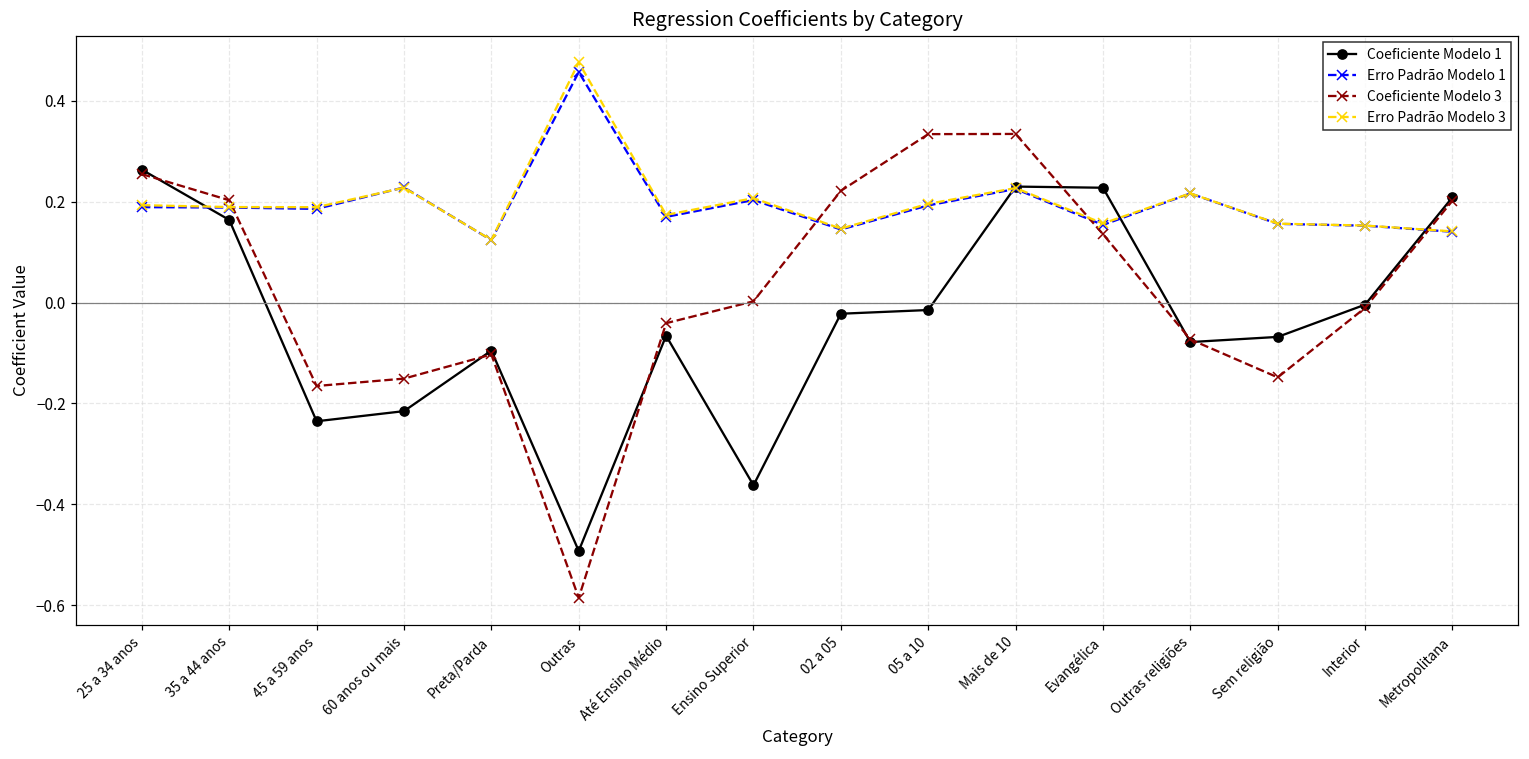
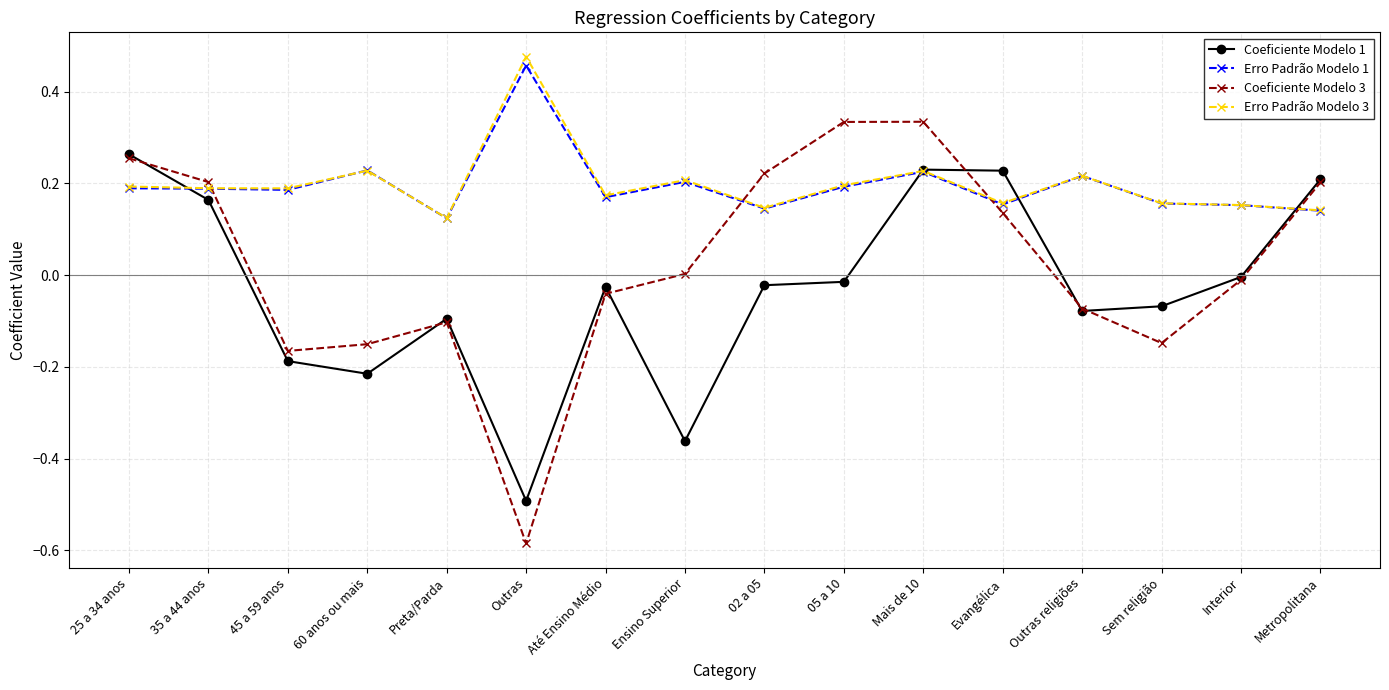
  {
    "Coeficiente Modelo 1": {
      "25 a 34 anos": 0.26,
      "35 a 44 anos": 0.16,
-     "45 a 59 anos": -0.24,
+     "45 a 59 anos": -0.19,
      "60 anos ou mais": -0.22,
      "Preta/Parda": -0.10,
      "Outras": -0.49,
-     "Até Ensino Médio": -0.07,
+     "Até Ensino Médio": -0.03,
      "Ensino Superior": -0.36,
      "02 a 05": -0.02,
      "05 a 10": -0.01,
      "Evangélica": 0.23,
      "Sem religião": -0.07,
      "Interior": 0.00,
      "Metropolitana": 0.21
    },
    "Erro Padrão Modelo 1": {
      "Outras": 0.46
    },
    "Coeficiente Modelo 3": {
      "25 a 34 anos": 0.25,
      "35 a 44 anos": 0.20,
      "45 a 59 anos": -0.17,
      "60 anos ou mais": -0.15,
      "Preta/Parda": -0.10,
      "Outras": -0.59,
      "Até Ensino Médio": -0.04,
      "Ensino Superior": 0.00,
      "02 a 05": 0.22,
      "05 a 10": 0.33,
      "Mais de 10": 0.33,
      "Evangélica": 0.14,
      "Sem religião": -0.15,
      "Interior": -0.01,
      "Metropolitana": 0.20
    },
    "Erro Padrão Modelo 3": {
      "Outras": 0.48
    }
  }
